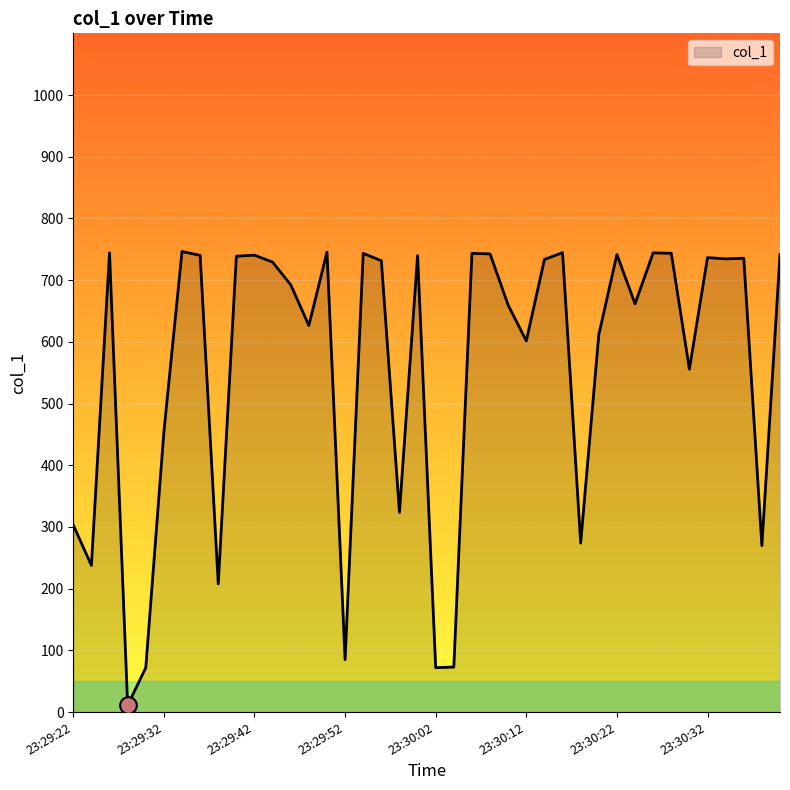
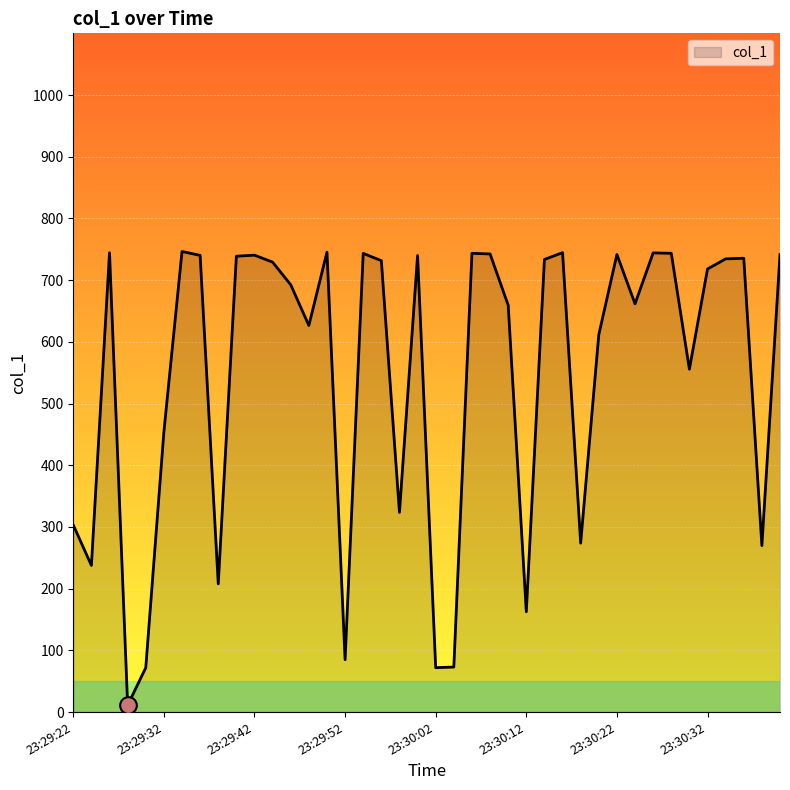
  {
    "col_1": {
      "23:29:22": 300,
      "23:29:32": 450,
      "23:29:42": 740,
      "23:29:52": 80,
      "23:30:02": 70,
-     "23:30:12": 600,
+     "23:30:12": 160,
      "23:30:22": 740,
-     "23:30:32": 740
+     "23:30:32": 720
    }
  }
